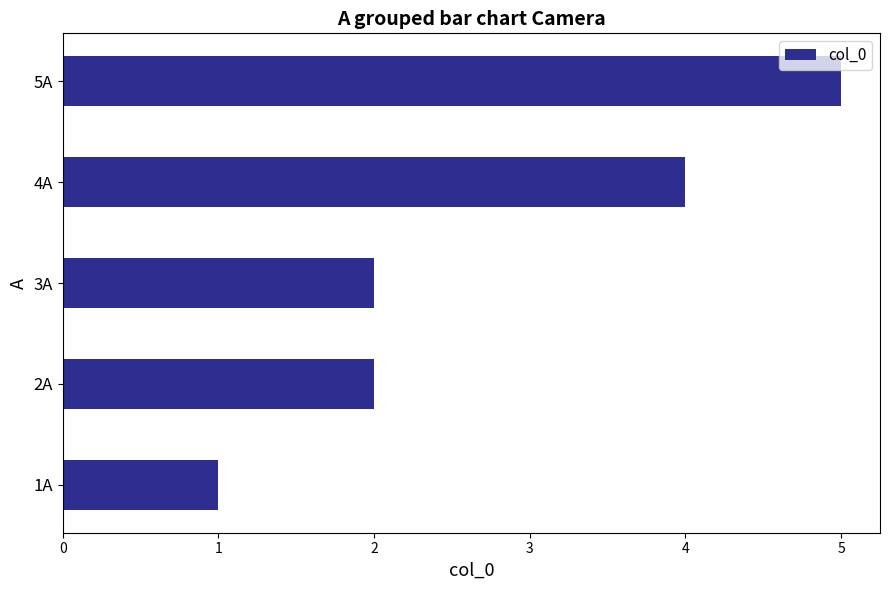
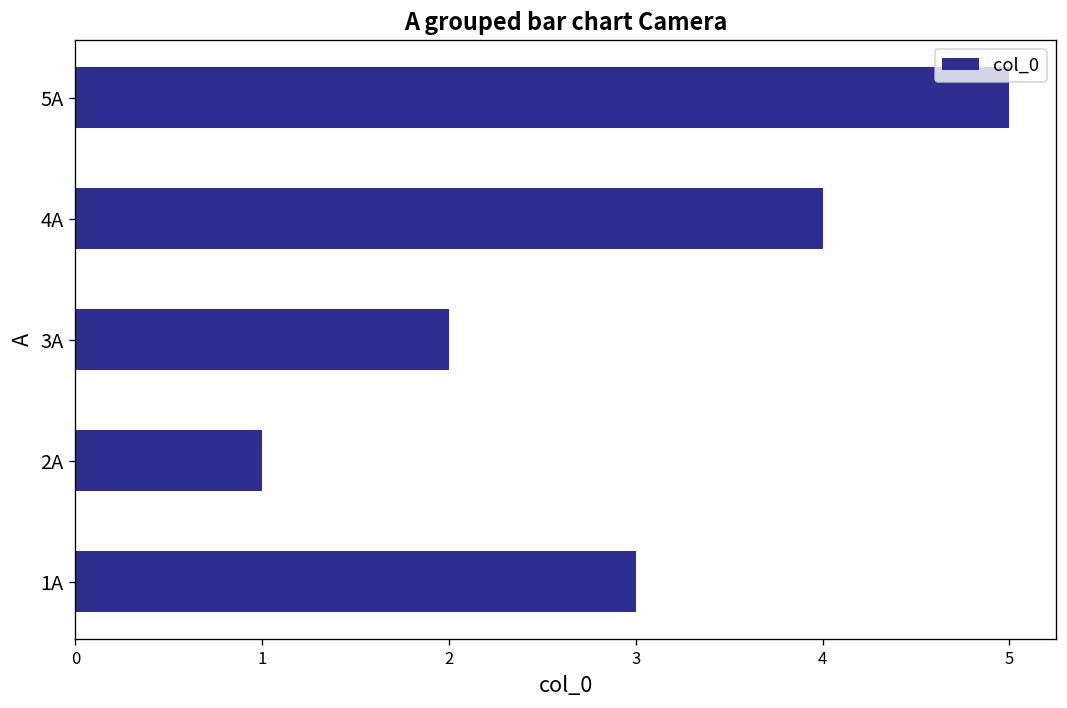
  {
    "5A": 5,
    "4A": 4,
    "3A": 2,
-   "2A": 2,
-   "1A": 1
+   "2A": 1,
+   "1A": 3
  }
